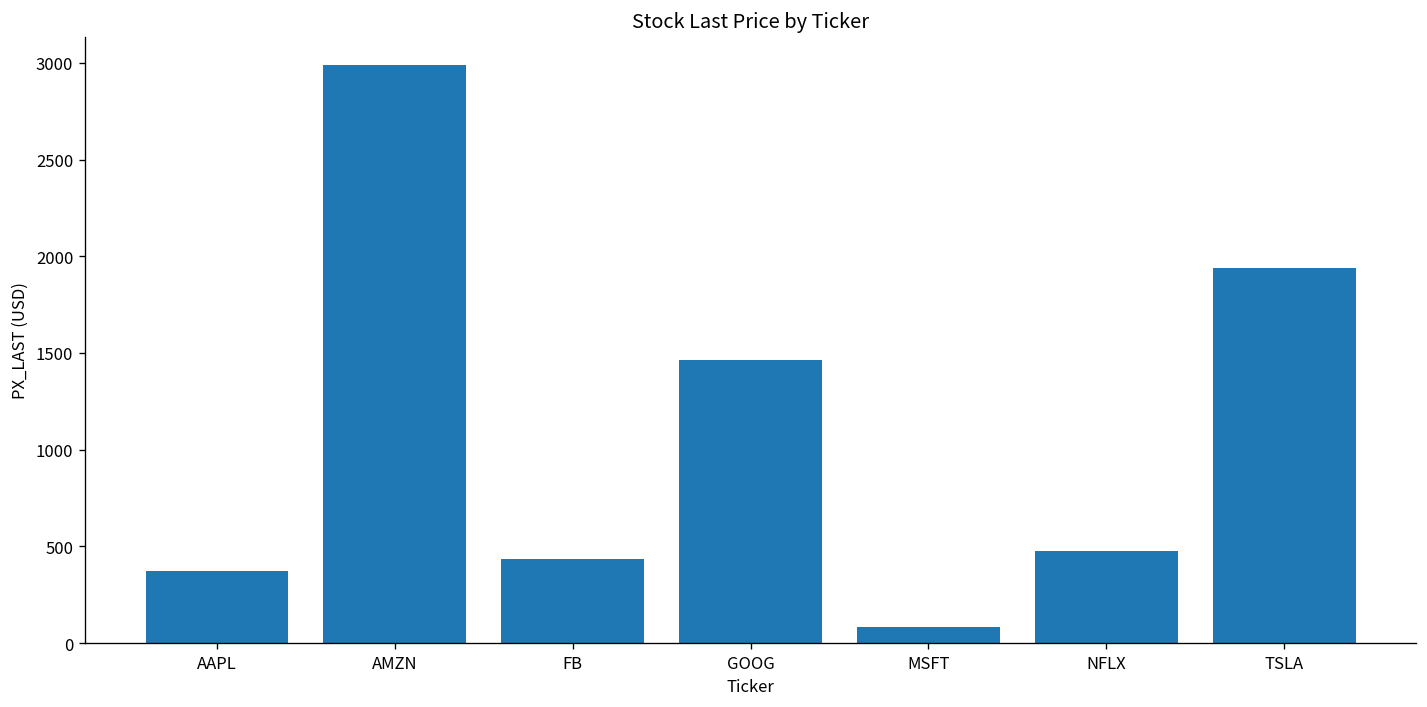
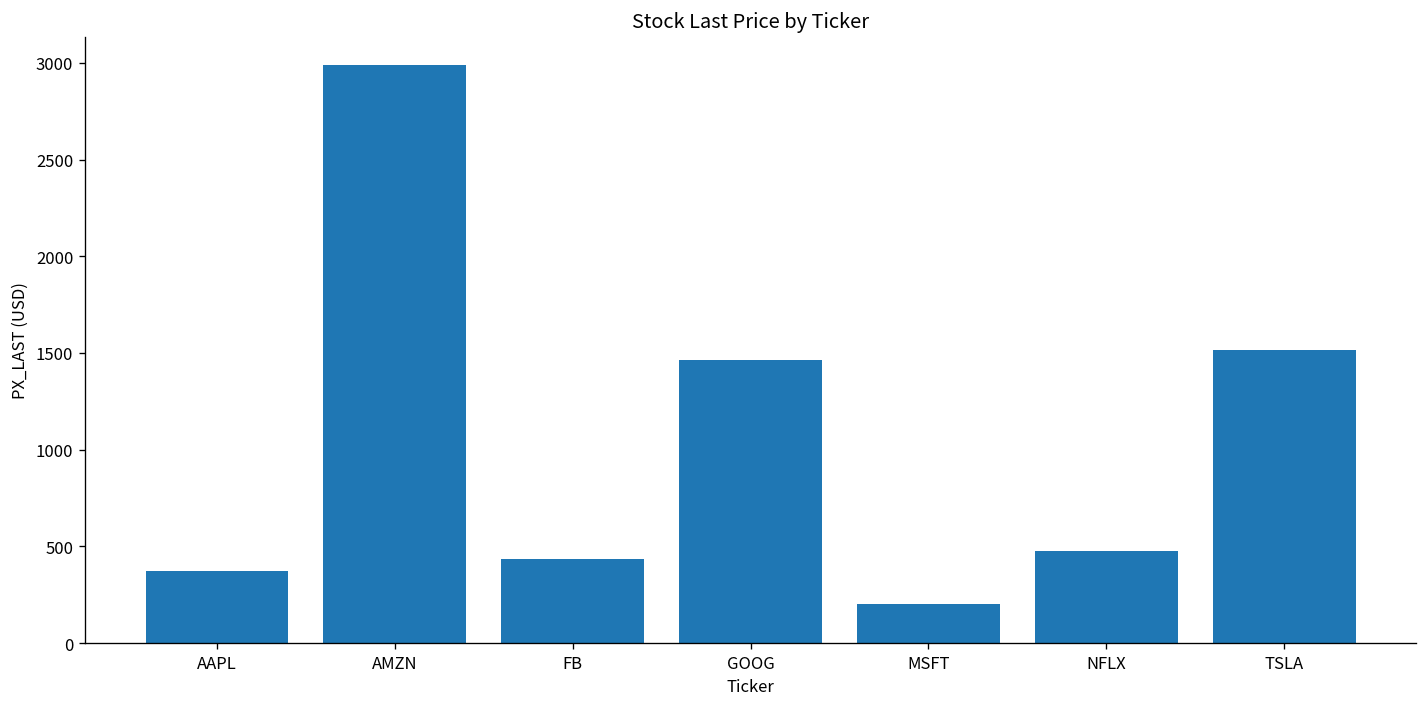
  {
    "AAPL": 370,
    "AMZN": 2990,
    "FB": 440,
    "GOOG": 1460,
-   "MSFT": 80,
+   "MSFT": 200,
    "NFLX": 480,
-   "TSLA": 1940
+   "TSLA": 1510
  }
